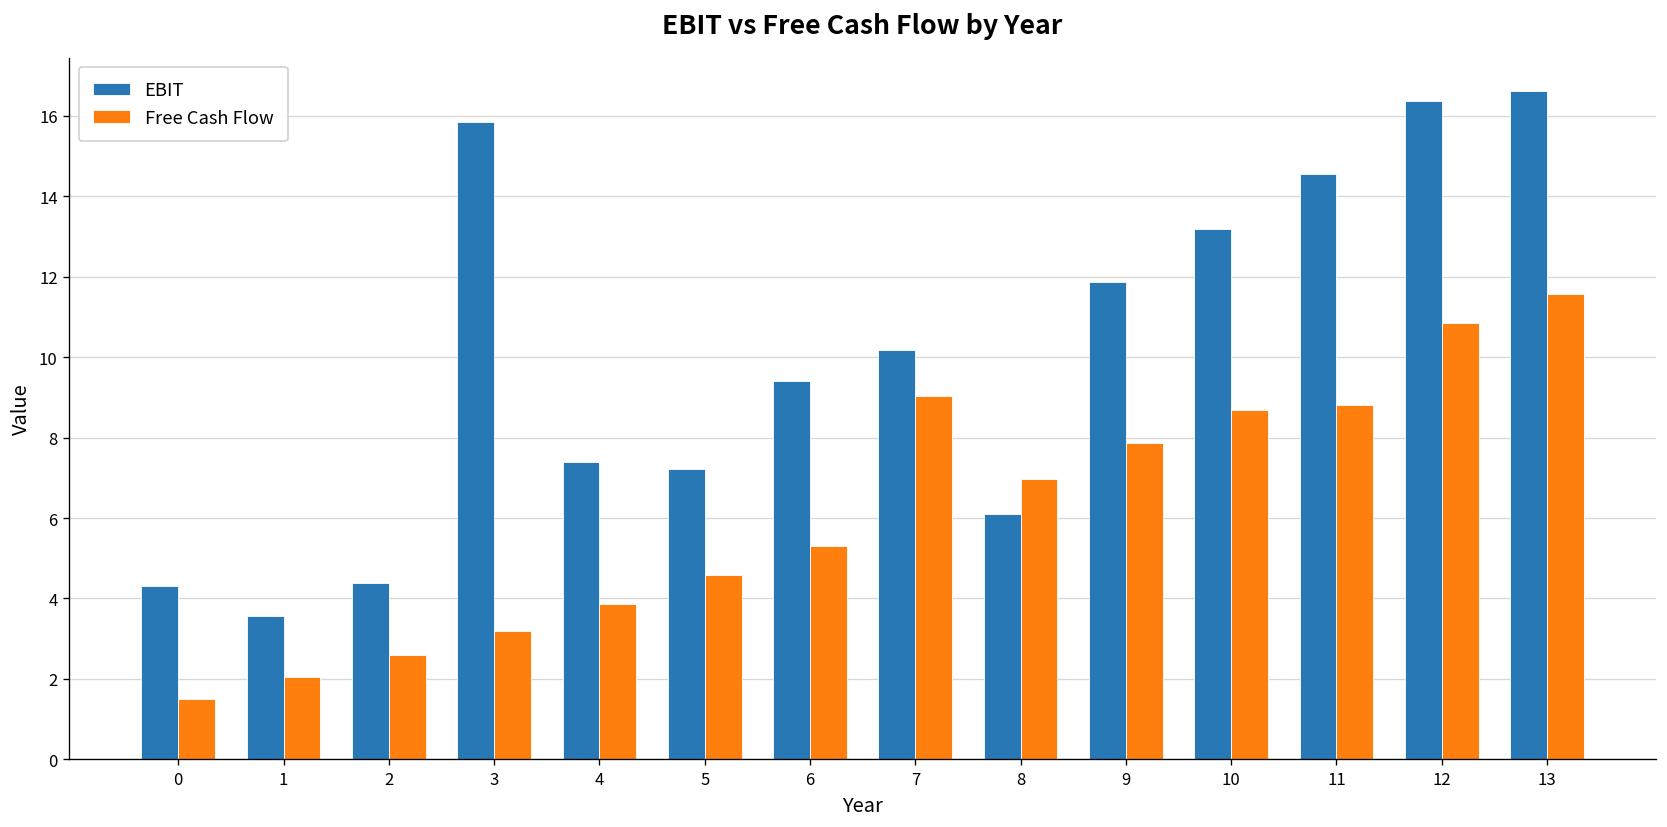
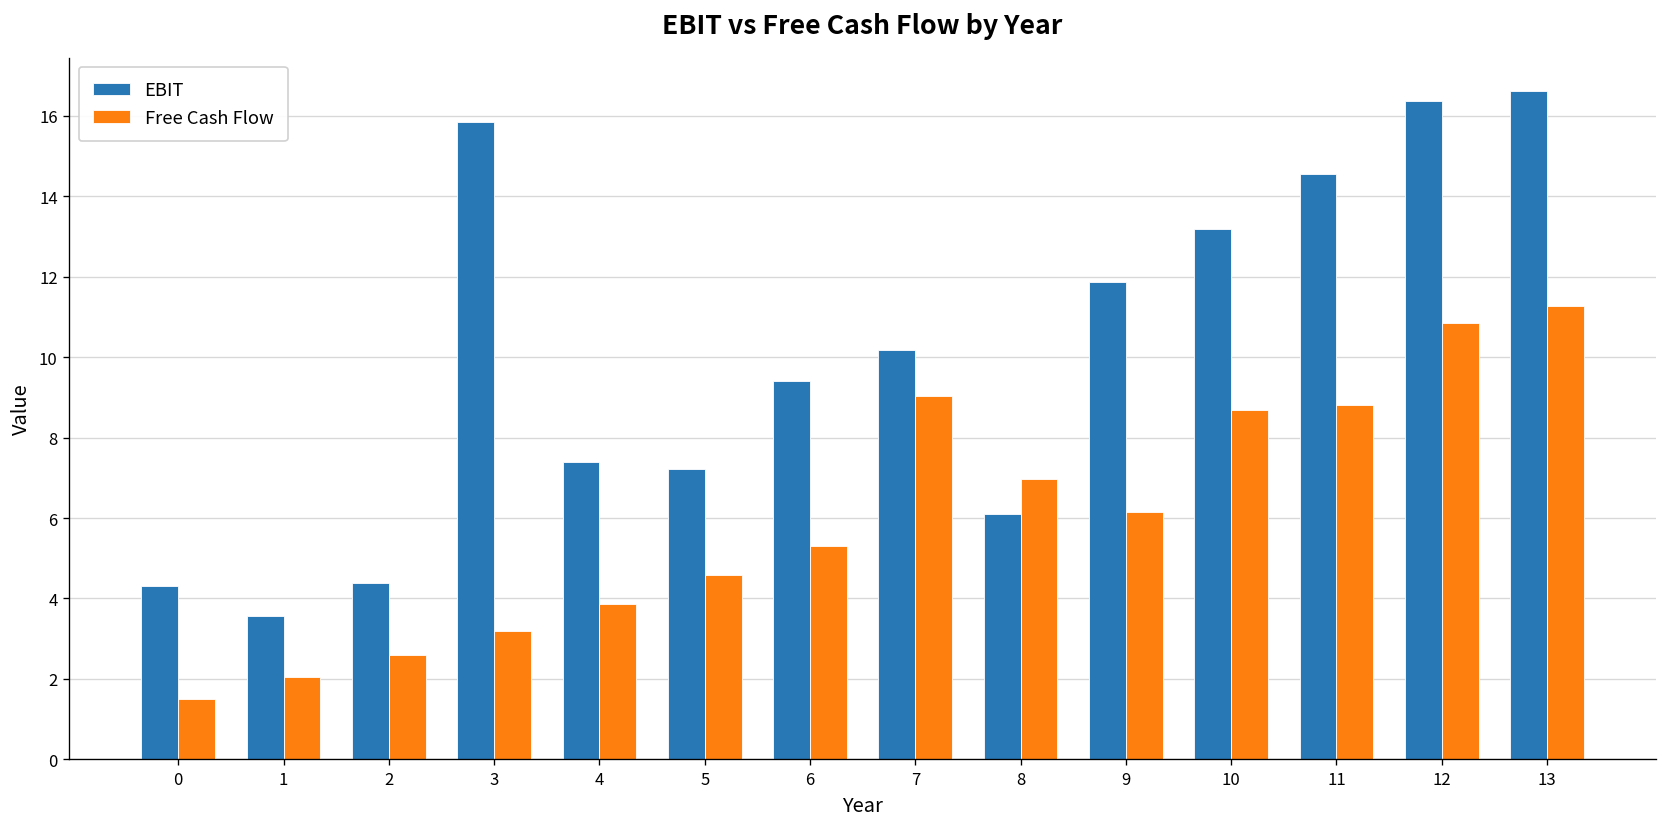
  {
    "EBIT": {
      "0": 4.3,
      "1": 3.6,
      "2": 4.4,
      "3": 15.8,
      "4": 7.4,
      "5": 7.2,
      "6": 9.4,
      "7": 10.2,
      "8": 6.1,
      "9": 11.9,
      "10": 13.2,
      "11": 14.6,
      "12": 16.4,
      "13": 16.6
    },
    "Free Cash Flow": {
      "0": 1.5,
      "1": 2.0,
      "2": 2.6,
      "3": 3.2,
      "4": 3.9,
      "5": 4.6,
      "6": 5.3,
      "7": 9.0,
      "8": 7.0,
-     "9": 7.9,
+     "9": 6.1,
      "10": 8.7,
      "11": 8.8,
      "12": 10.8,
-     "13": 11.6
+     "13": 11.3
    }
  }
